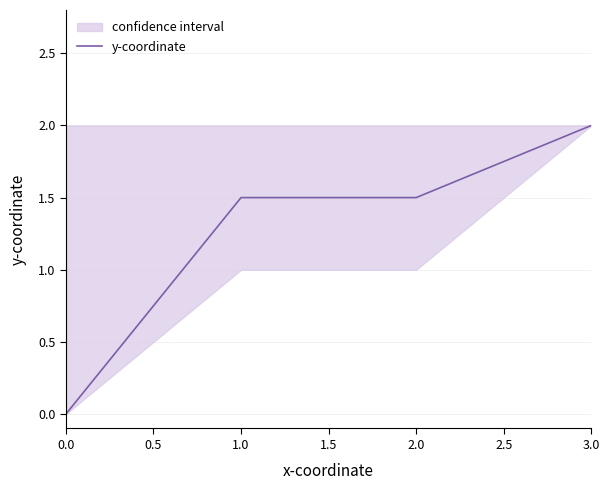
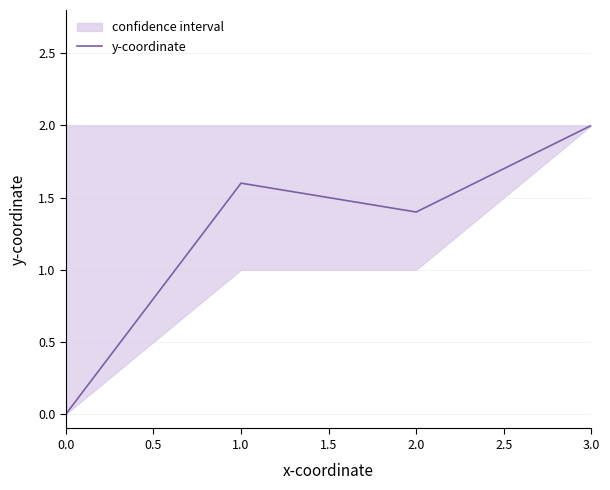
  {
    "y-coordinate": {
      "0.0": 0.0,
-     "1.0": 1.5,
-     "2.0": 1.5
+     "1.0": 1.6,
+     "2.0": 1.4
    }
  }
